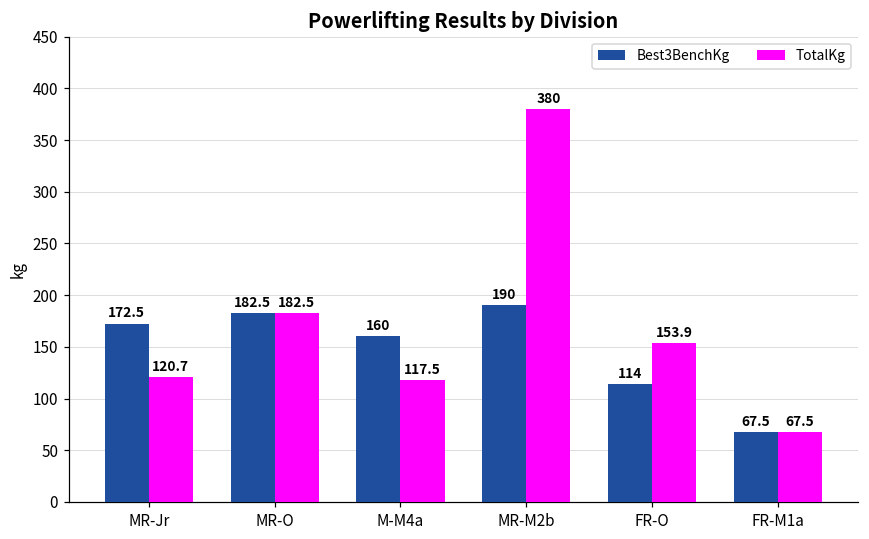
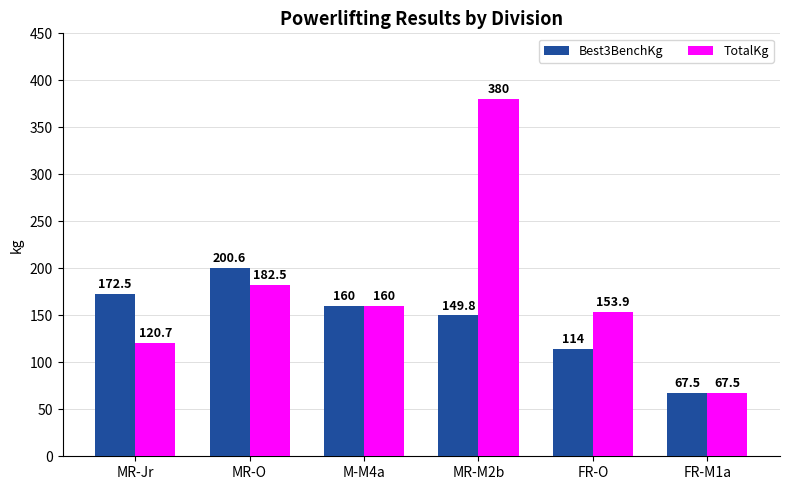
  {
    "Best3BenchKg": {
      "MR-Jr": 172.5,
-     "MR-O": 182.5,
+     "MR-O": 200.6,
      "M-M4a": 160,
-     "MR-M2b": 190,
+     "MR-M2b": 149.8,
      "FR-O": 114,
      "FR-M1a": 67.5
    },
    "TotalKg": {
      "MR-Jr": 120.7,
      "MR-O": 182.5,
-     "M-M4a": 117.5,
+     "M-M4a": 160,
      "MR-M2b": 380,
      "FR-O": 153.9,
      "FR-M1a": 67.5
    }
  }
